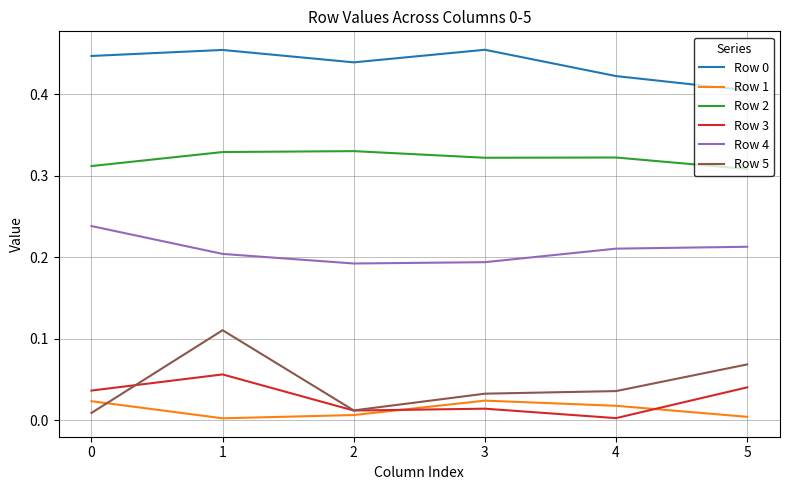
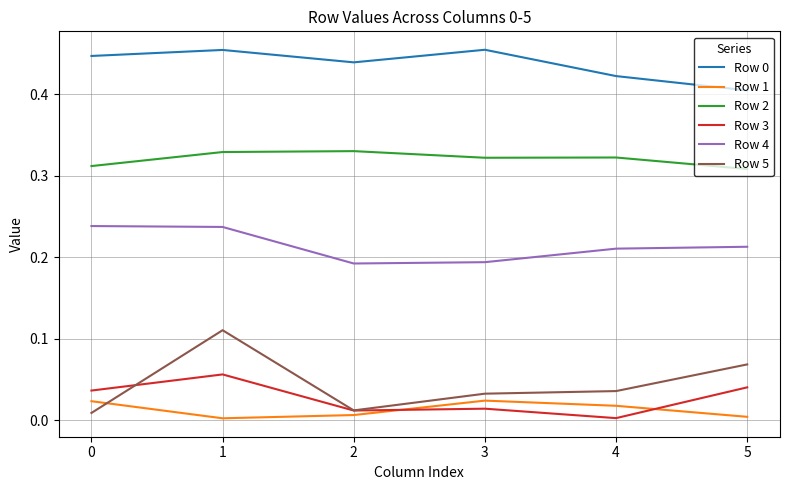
  {
    "Row 0": {
      "0": 0.45,
      "1": 0.45,
      "2": 0.44,
      "3": 0.45,
      "4": 0.42
    },
    "Row 1": {
      "0": 0.02,
      "1": 0.00,
      "2": 0.01,
      "3": 0.02,
      "4": 0.02,
      "5": 0.00
    },
    "Row 2": {
      "0": 0.31,
      "1": 0.33,
      "2": 0.33,
      "3": 0.32,
      "4": 0.32
    },
    "Row 3": {
      "0": 0.04,
      "1": 0.06,
      "3": 0.01,
      "4": 0.00,
      "5": 0.04
    },
    "Row 4": {
      "0": 0.24,
-     "1": 0.20,
+     "1": 0.24,
      "2": 0.19,
      "3": 0.19,
      "4": 0.21,
      "5": 0.21
    },
    "Row 5": {
      "0": 0.01,
      "1": 0.11,
      "3": 0.03,
      "4": 0.04,
      "5": 0.07
    }
  }
